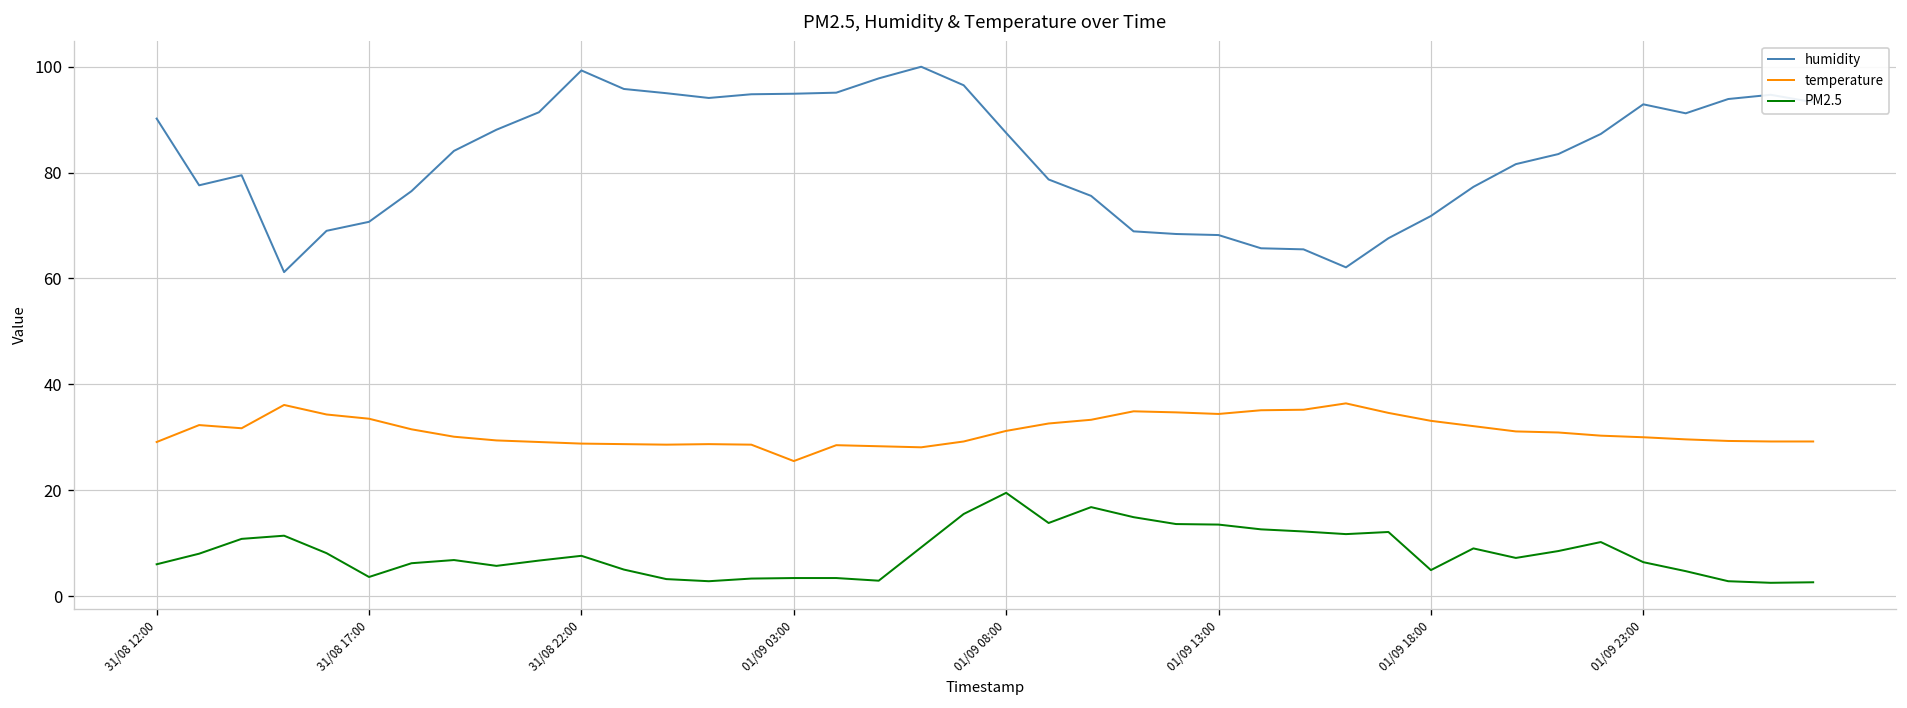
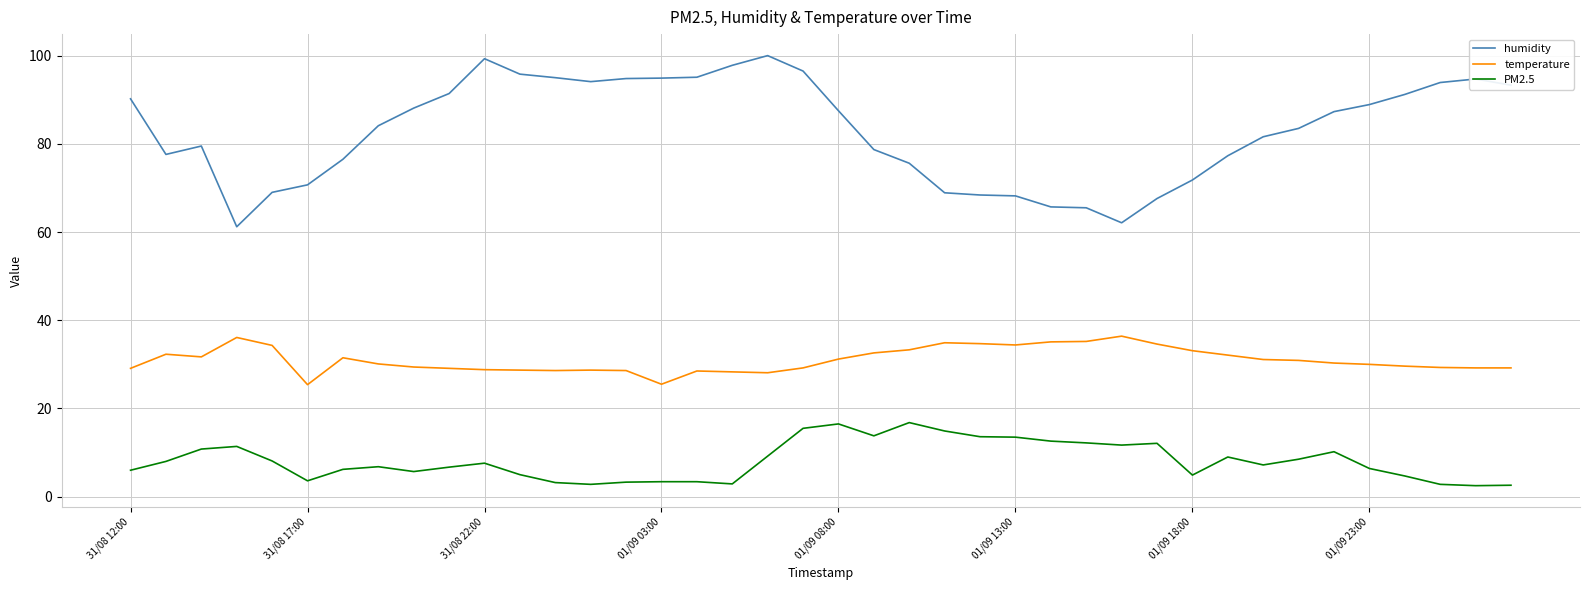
  {
    "humidity": {
      "31/08 12:00": 90,
      "31/08 17:00": 71,
      "31/08 22:00": 99,
      "01/09 03:00": 95,
      "01/09 08:00": 88,
      "01/09 13:00": 68,
      "01/09 18:00": 72,
-     "01/09 23:00": 93
+     "01/09 23:00": 89
    },
    "temperature": {
      "31/08 12:00": 29,
-     "31/08 17:00": 34,
+     "31/08 17:00": 25,
      "31/08 22:00": 29,
      "01/09 03:00": 26,
      "01/09 08:00": 31,
      "01/09 13:00": 34,
      "01/09 18:00": 33,
      "01/09 23:00": 30
    },
    "PM2.5": {
      "31/08 12:00": 6,
      "31/08 17:00": 4,
      "31/08 22:00": 8,
      "01/09 03:00": 3,
-     "01/09 08:00": 20,
+     "01/09 08:00": 17,
      "01/09 13:00": 14,
      "01/09 18:00": 5,
      "01/09 23:00": 6
    }
  }
